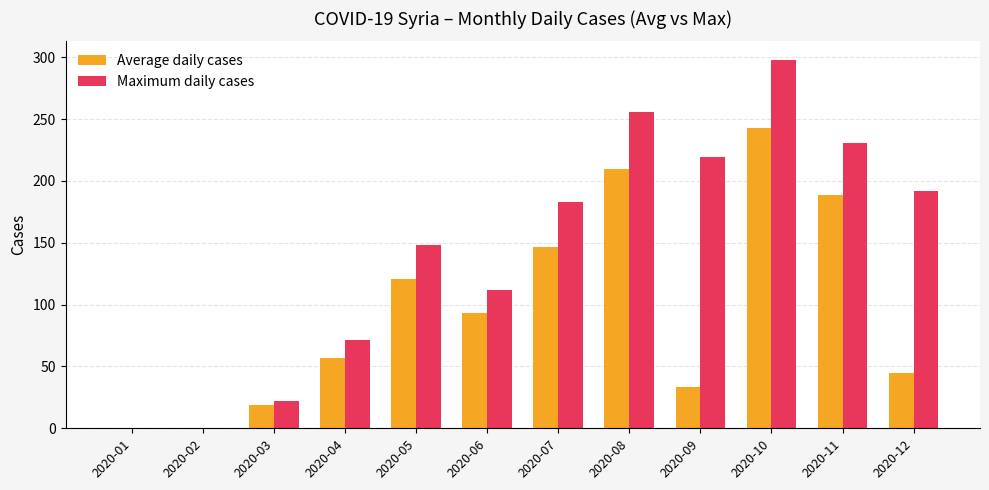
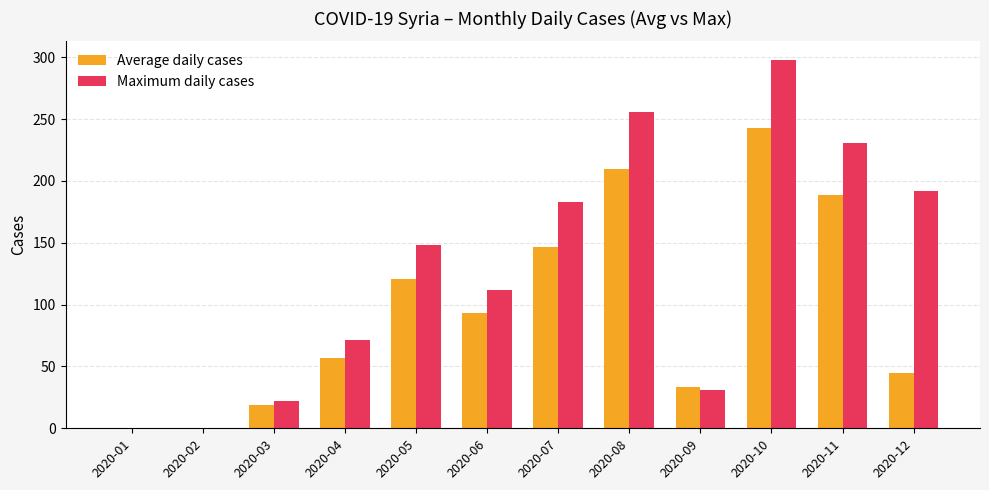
  {
    "Average daily cases": {
      "2020-01": 0,
      "2020-02": 0,
      "2020-03": 19,
      "2020-04": 57,
      "2020-05": 121,
      "2020-06": 93,
      "2020-07": 147,
      "2020-08": 210,
      "2020-09": 33,
      "2020-10": 243,
      "2020-11": 189,
      "2020-12": 45
    },
    "Maximum daily cases": {
      "2020-01": 0,
      "2020-02": 0,
      "2020-03": 22,
      "2020-04": 71,
      "2020-05": 148,
      "2020-06": 112,
      "2020-07": 183,
      "2020-08": 256,
-     "2020-09": 219,
+     "2020-09": 31,
      "2020-10": 298,
      "2020-11": 231,
      "2020-12": 192
    }
  }
